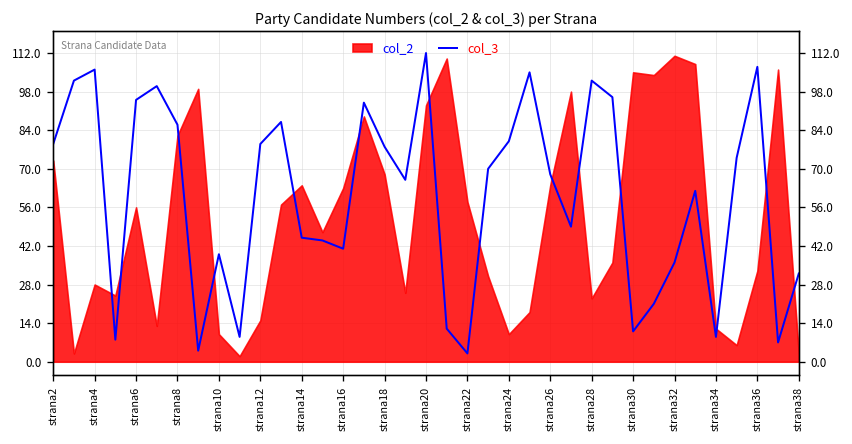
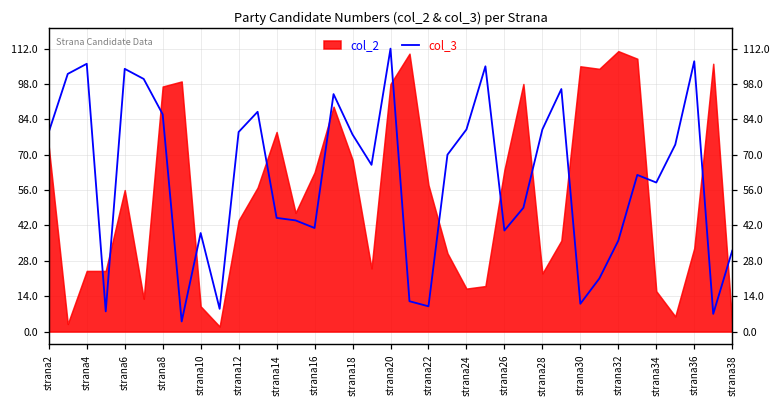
  {
    "col_3": {
      "strana2": 79,
      "strana4": 106,
-     "strana6": 95,
+     "strana6": 104,
      "strana8": 86,
      "strana10": 39,
      "strana12": 79,
      "strana14": 45,
      "strana16": 41,
      "strana18": 78,
      "strana20": 112,
-     "strana22": 3,
+     "strana22": 10,
      "strana24": 80,
-     "strana26": 68,
-     "strana28": 102,
+     "strana26": 40,
+     "strana28": 80,
      "strana30": 11,
      "strana32": 36,
-     "strana34": 9,
+     "strana34": 59,
      "strana36": 107,
      "strana38": 32
    },
    "col_2": {
      "strana2": 73,
-     "strana4": 28,
+     "strana4": 24,
      "strana6": 56,
-     "strana8": 82,
+     "strana8": 97,
      "strana10": 10,
-     "strana12": 15,
-     "strana14": 64,
+     "strana12": 44,
+     "strana14": 79,
      "strana16": 63,
      "strana18": 68,
-     "strana20": 93,
+     "strana20": 98,
      "strana22": 58,
-     "strana24": 10,
+     "strana24": 17,
      "strana26": 64,
      "strana28": 23,
      "strana30": 105,
      "strana32": 111,
-     "strana34": 12,
+     "strana34": 16,
      "strana36": 33,
      "strana38": 3
    }
  }
